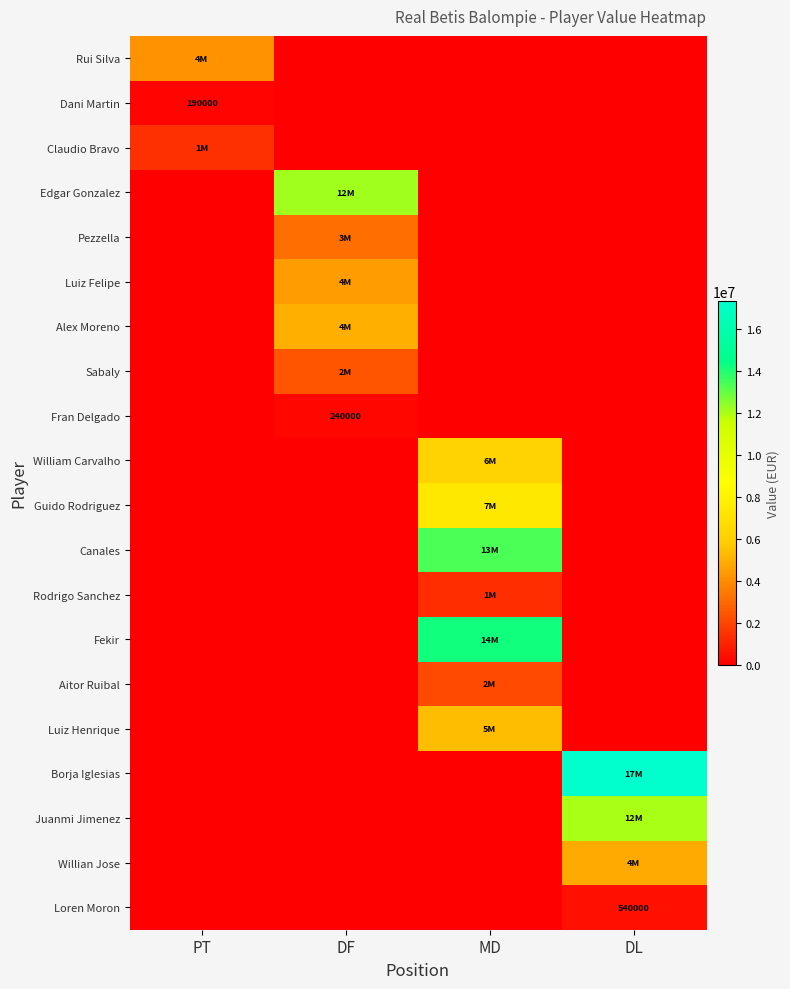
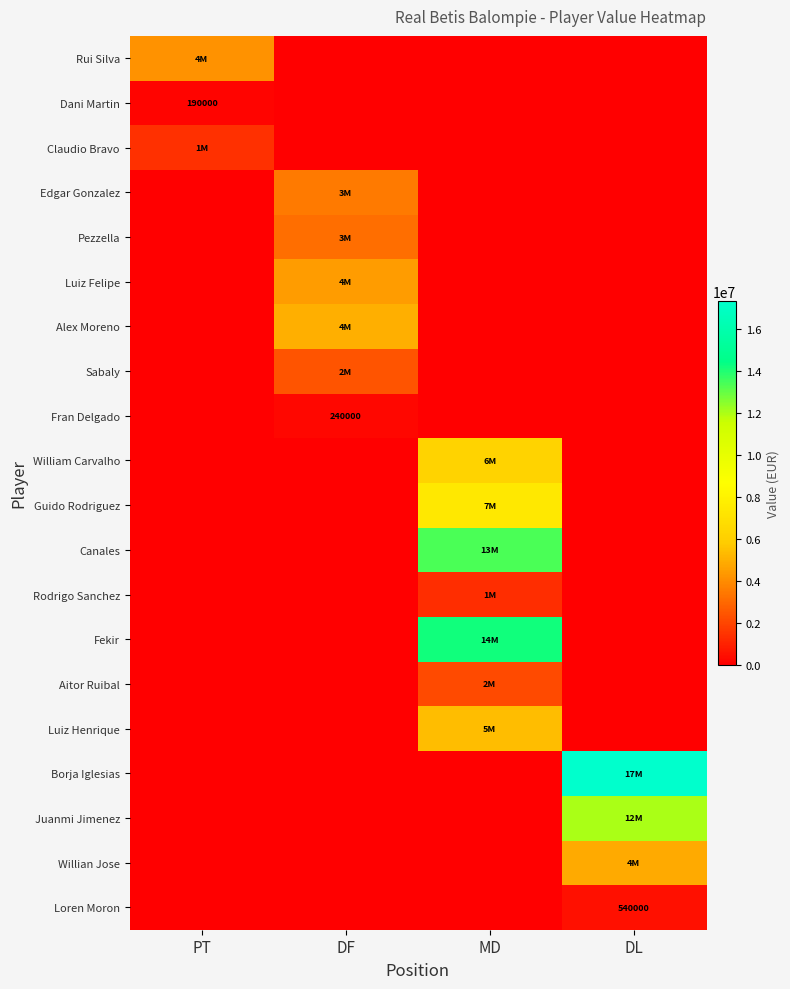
  {
    "Rui Silva": {
      "PT": "4M"
    },
    "Dani Martin": {
      "PT": "190000"
    },
    "Claudio Bravo": {
      "PT": "1M"
    },
    "Edgar Gonzalez": {
-     "DF": "12M"
+     "DF": "3M"
    },
    "Pezzella": {
      "DF": "3M"
    },
    "Luiz Felipe": {
      "DF": "4M"
    },
    "Alex Moreno": {
      "DF": "4M"
    },
    "Sabaly": {
      "DF": "2M"
    },
    "Fran Delgado": {
      "DF": "240000"
    },
    "William Carvalho": {
      "MD": "6M"
    },
    "Guido Rodriguez": {
      "MD": "7M"
    },
    "Canales": {
      "MD": "13M"
    },
    "Rodrigo Sanchez": {
      "MD": "1M"
    },
    "Fekir": {
      "MD": "14M"
    },
    "Aitor Ruibal": {
      "MD": "2M"
    },
    "Luiz Henrique": {
      "MD": "5M"
    },
    "Borja Iglesias": {
      "DL": "17M"
    },
    "Juanmi Jimenez": {
      "DL": "12M"
    },
    "Willian Jose": {
      "DL": "4M"
    },
    "Loren Moron": {
      "DL": "540000"
    }
  }
